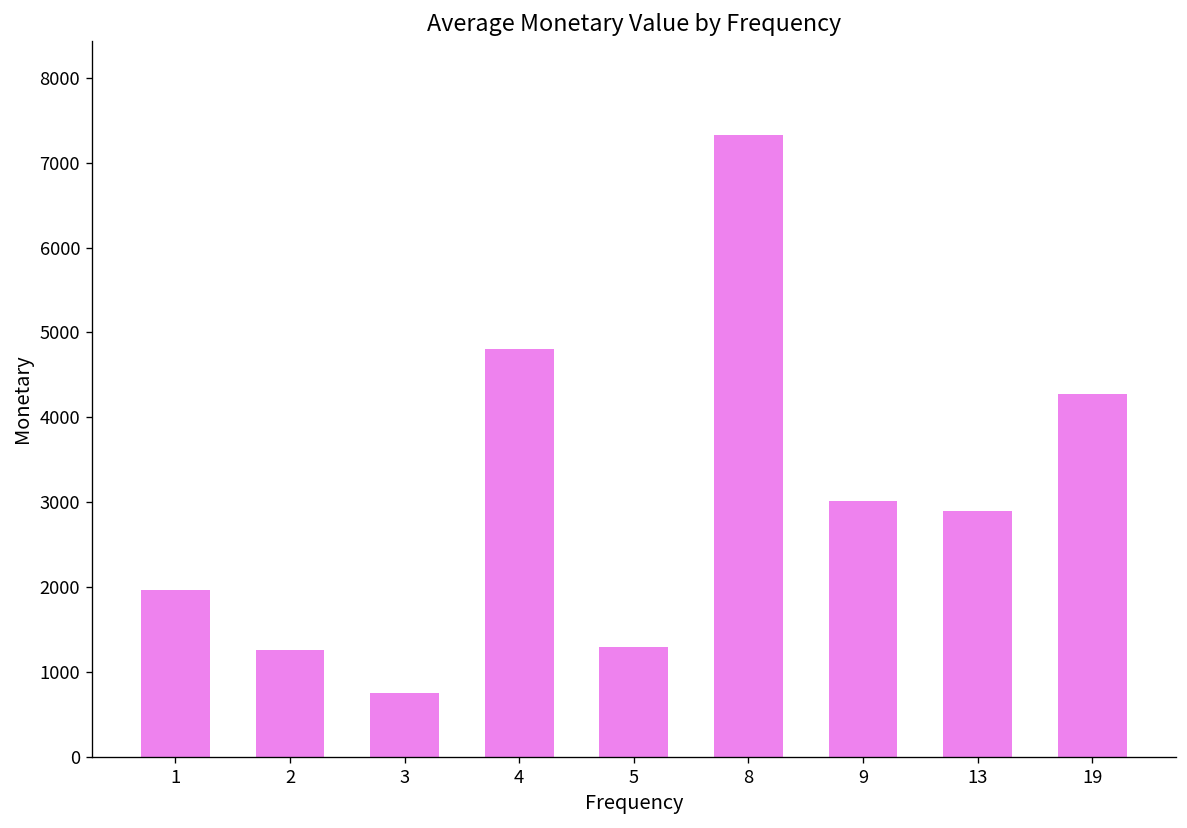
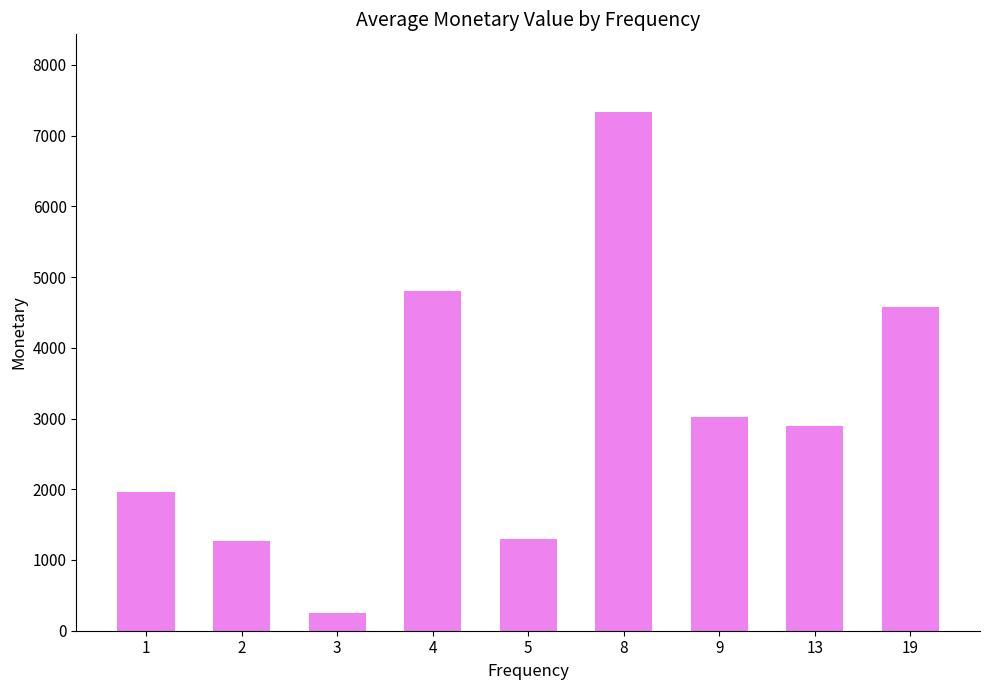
  {
    "1": 2000,
    "2": 1300,
-   "3": 800,
+   "3": 200,
    "4": 4800,
    "5": 1300,
    "8": 7300,
    "9": 3000,
    "13": 2900,
-   "19": 4300
+   "19": 4600
  }
